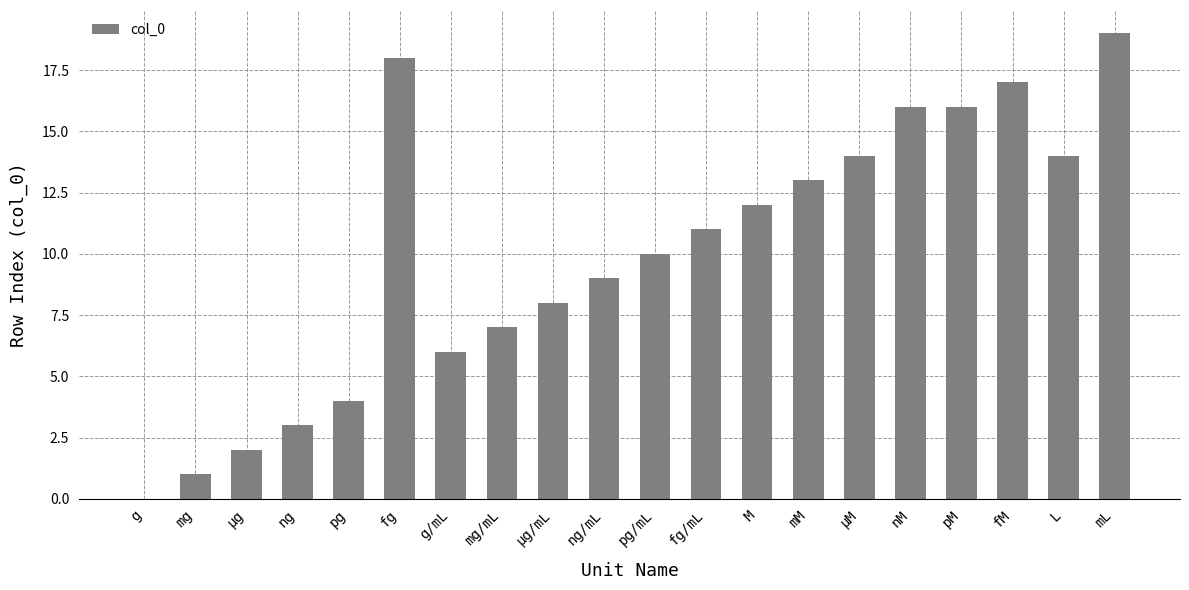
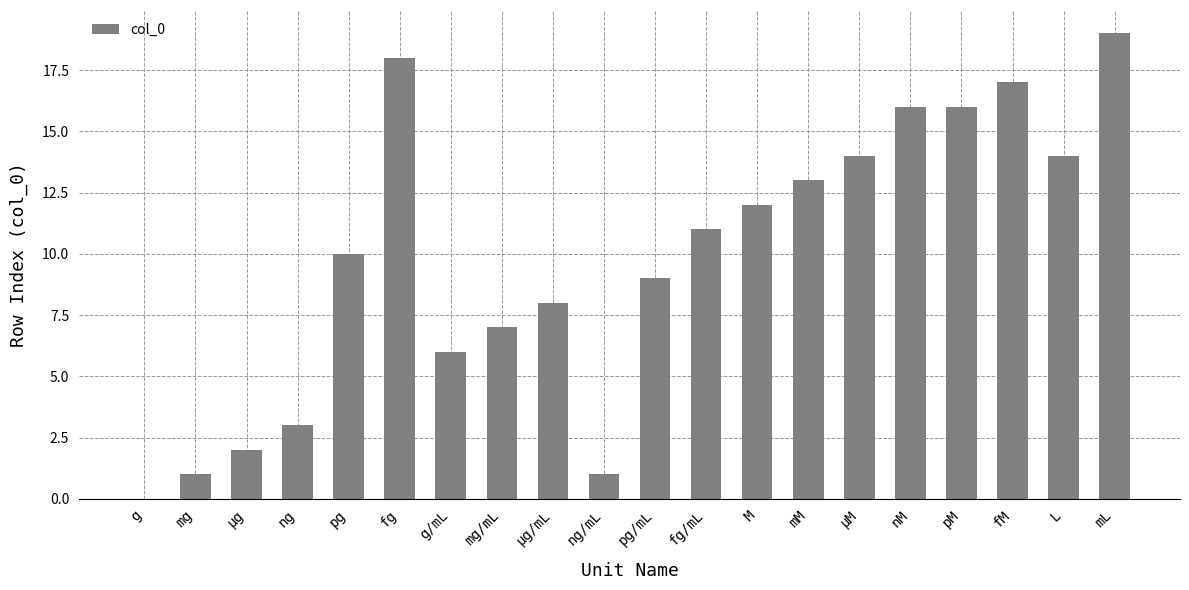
  {
    "g": 0,
    "mg": 1,
    "μg": 2,
    "ng": 3,
-   "pg": 4,
+   "pg": 10,
    "fg": 18,
    "g/mL": 6,
    "mg/mL": 7,
    "μg/mL": 8,
-   "ng/mL": 9,
-   "pg/mL": 10,
+   "ng/mL": 1,
+   "pg/mL": 9,
    "fg/mL": 11,
    "M": 12,
    "mM": 13,
    "μM": 14,
    "nM": 16,
    "pM": 16,
    "fM": 17,
    "L": 14,
    "mL": 19
  }
